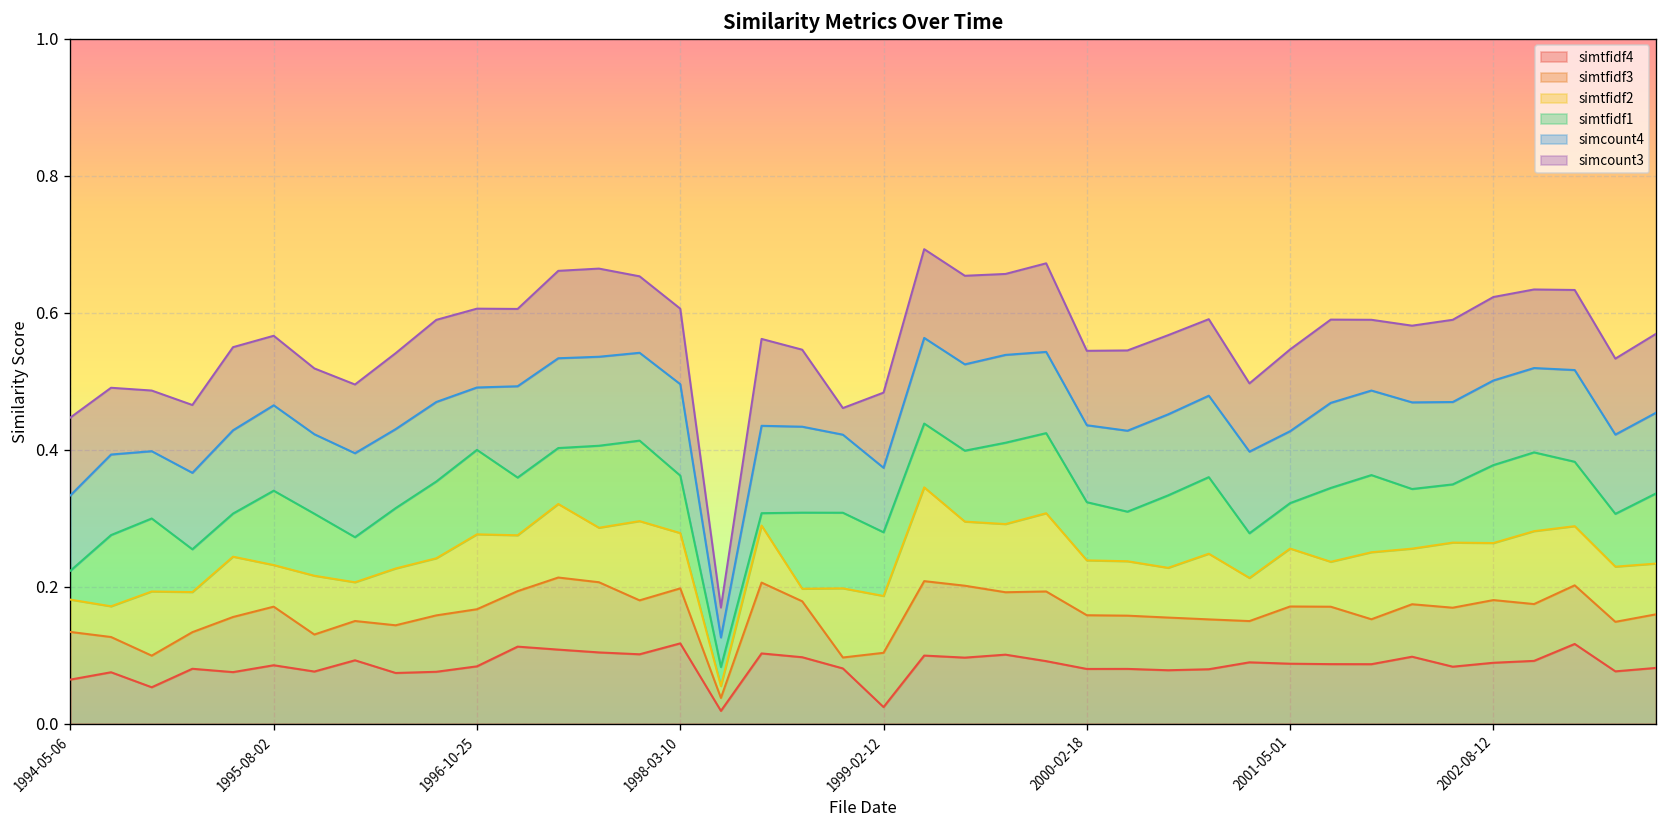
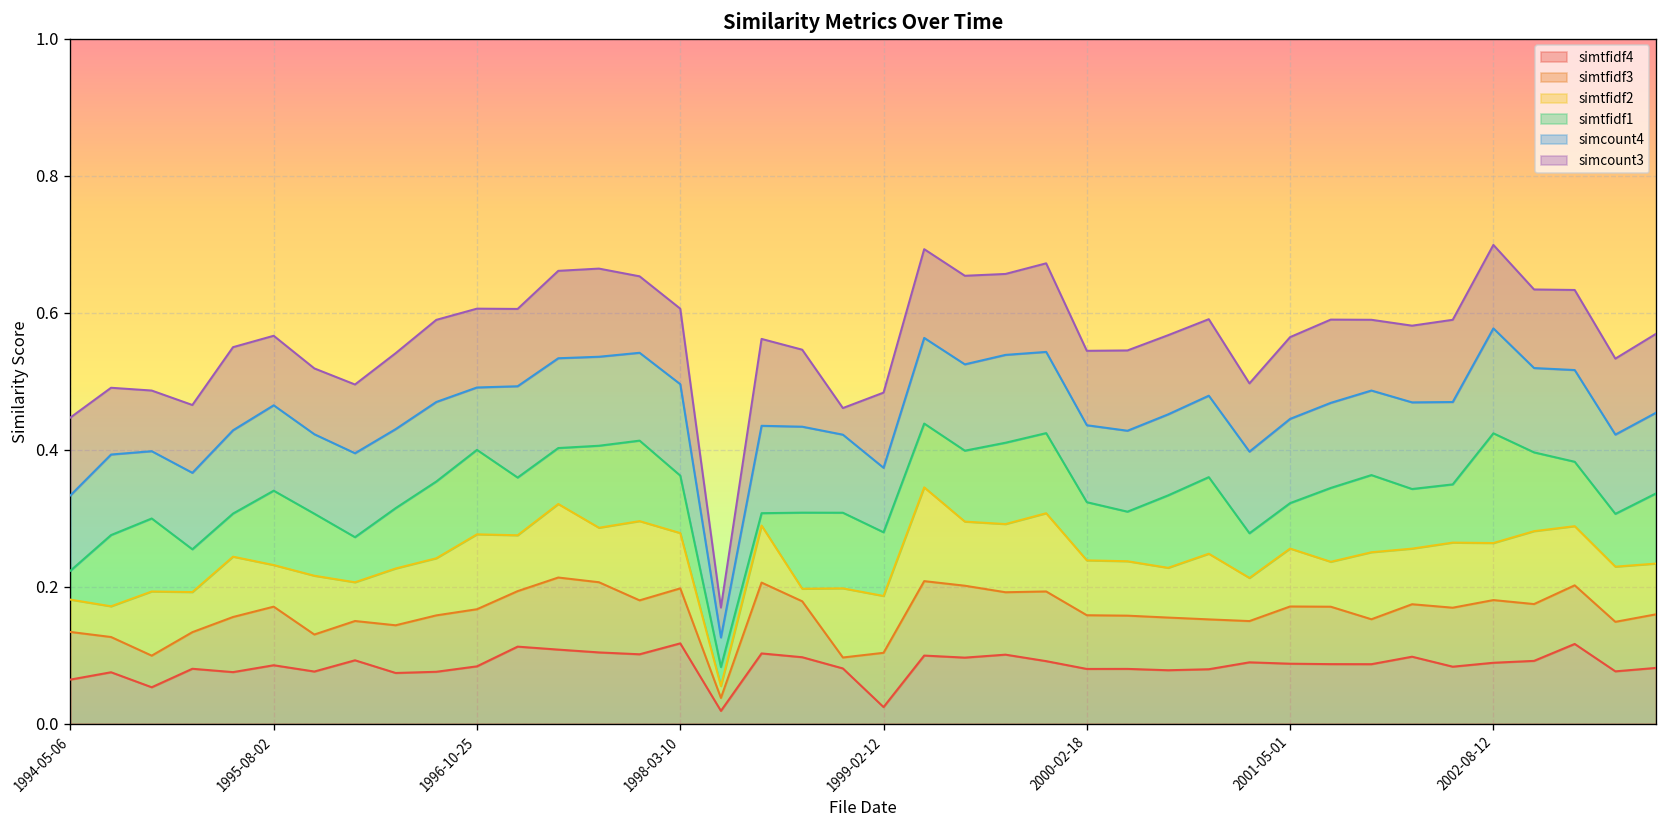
  {
    "simtfidf1": {
      "1994-05-06": 0.04,
      "1995-08-02": 0.11,
      "1996-10-25": 0.12,
      "1998-03-10": 0.08,
      "1999-02-12": 0.09,
      "2000-02-18": 0.08,
      "2001-05-01": 0.07,
-     "2002-08-12": 0.11
+     "2002-08-12": 0.16
    },
    "simcount4": {
      "1994-05-06": 0.11,
      "1995-08-02": 0.12,
      "1996-10-25": 0.09,
      "1998-03-10": 0.13,
      "1999-02-12": 0.09,
      "2000-02-18": 0.11,
-     "2001-05-01": 0.10,
-     "2002-08-12": 0.12
+     "2001-05-01": 0.12,
+     "2002-08-12": 0.15
    },
    "simcount3": {
      "1994-05-06": 0.11,
      "1995-08-02": 0.10,
      "1996-10-25": 0.12,
      "1998-03-10": 0.11,
      "1999-02-12": 0.11,
      "2000-02-18": 0.11,
      "2001-05-01": 0.12,
      "2002-08-12": 0.12
    }
  }
